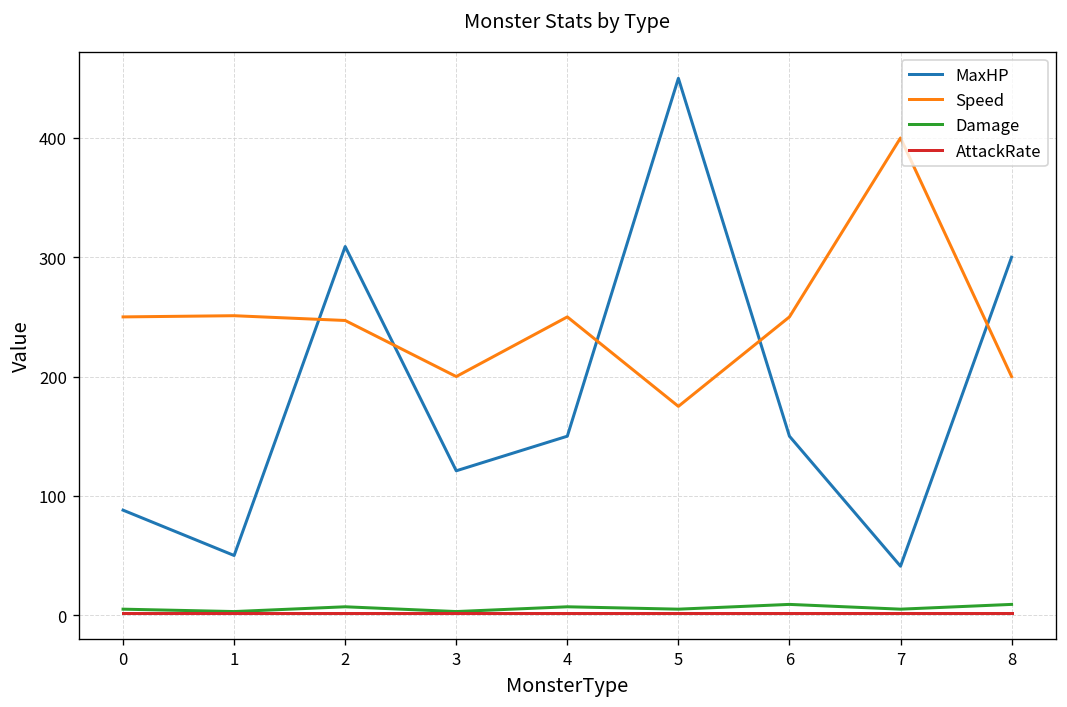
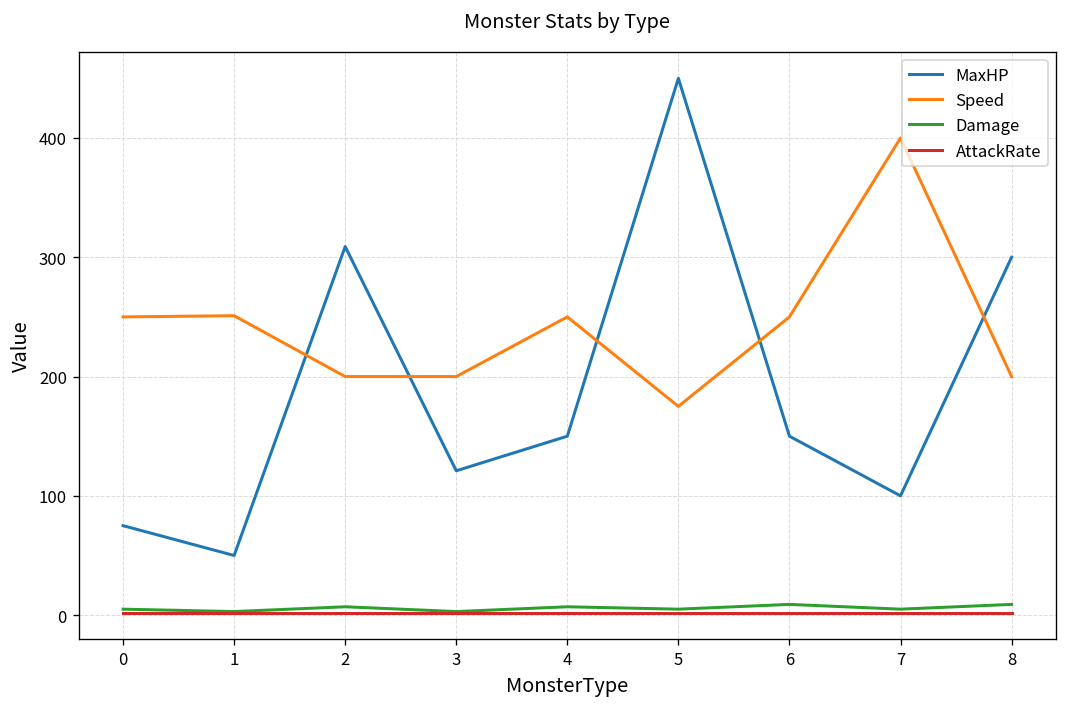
  {
    "MaxHP": {
-     "0": 90,
+     "0": 80,
      "1": 50,
      "2": 310,
      "3": 120,
      "4": 150,
      "5": 450,
      "6": 150,
-     "7": 40,
+     "7": 100,
      "8": 300
    },
    "Speed": {
      "0": 250,
      "1": 250,
-     "2": 250,
+     "2": 200,
      "3": 200,
      "4": 250,
      "5": 180,
      "6": 250,
      "7": 400,
      "8": 200
    },
    "Damage": {
      "0": 10,
      "2": 10,
      "4": 10,
      "5": 10,
      "6": 10,
      "7": 10,
      "8": 10
    },
    "AttackRate": {
      "0": 0,
      "2": 0,
      "4": 0,
      "5": 0,
      "6": 0,
      "7": 0,
      "8": 0
    }
  }
